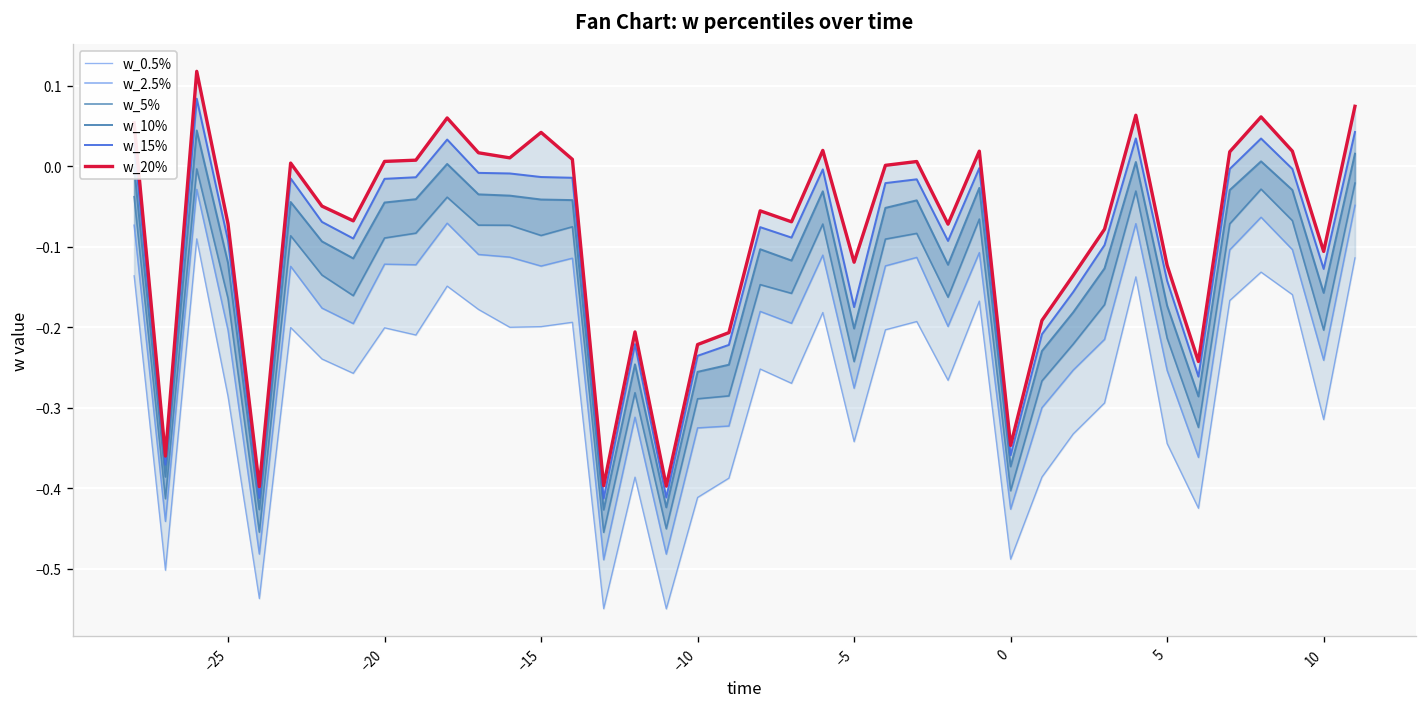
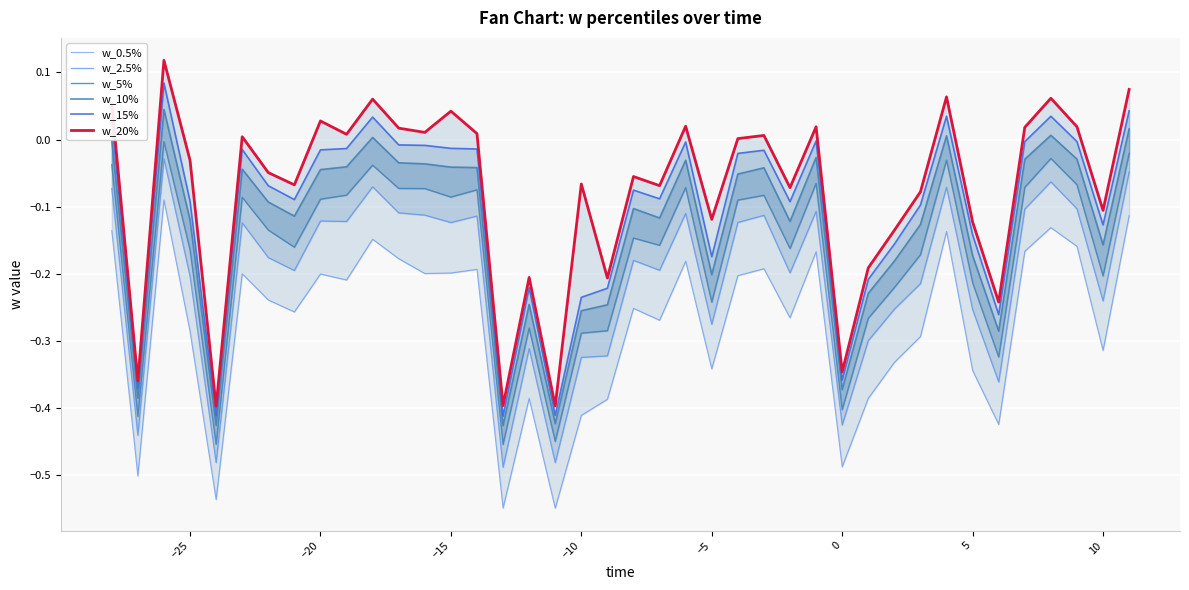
  {
    "w_20%": {
-     "−25": -0.07,
-     "−20": 0.01,
+     "−25": -0.03,
+     "−20": 0.03,
      "−15": 0.04,
-     "−10": -0.22,
+     "−10": -0.07,
      "−5": -0.12,
      "0": -0.35,
      "5": -0.12,
      "10": -0.11
    }
  }
